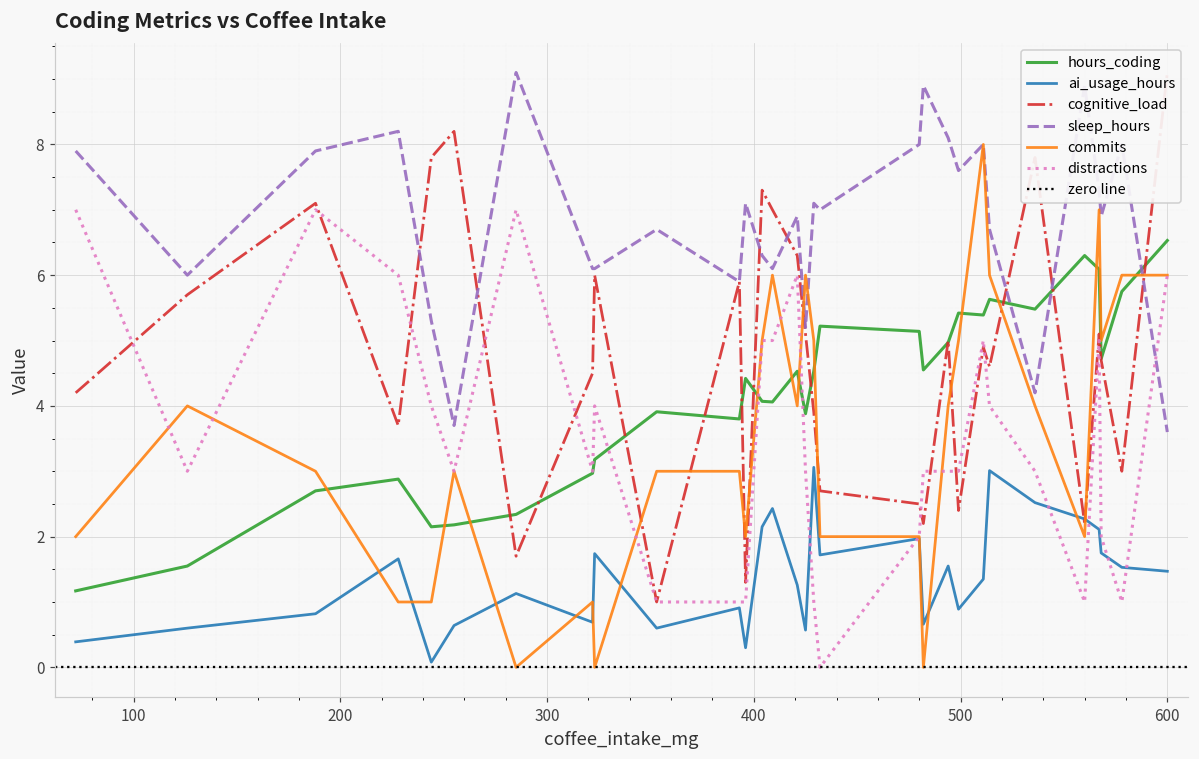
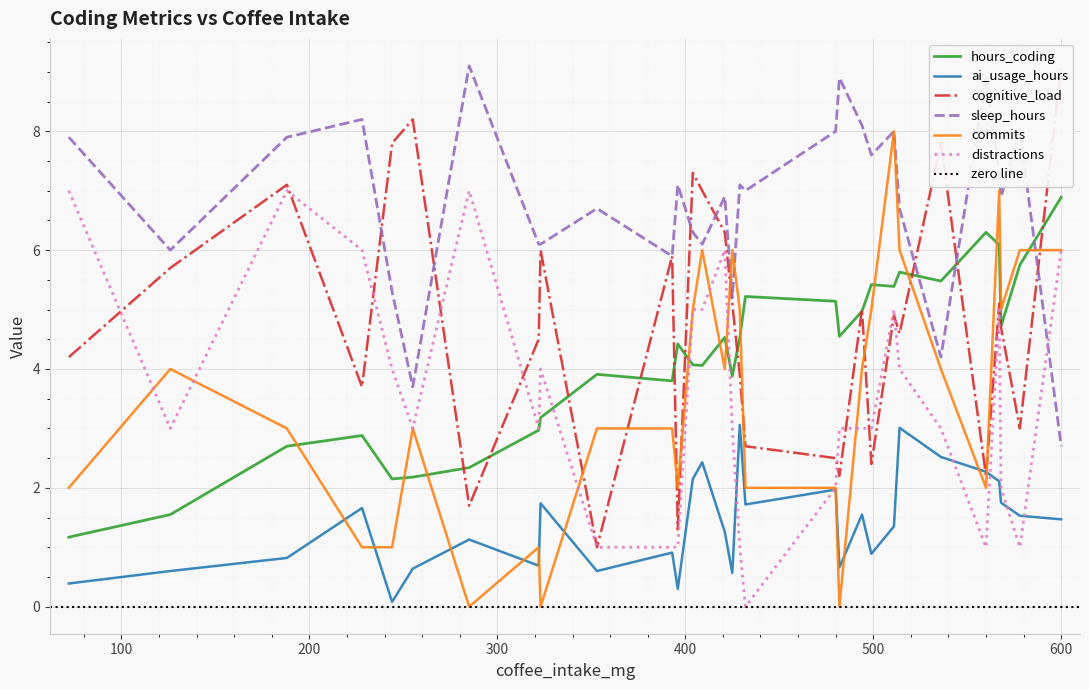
  {
    "hours_coding": {
-     "600": 6.5
+     "600": 6.9
    },
    "ai_usage_hours": {
      "600": 1.5
    },
    "sleep_hours": {
-     "600": 3.6
+     "600": 2.7
    }
  }
